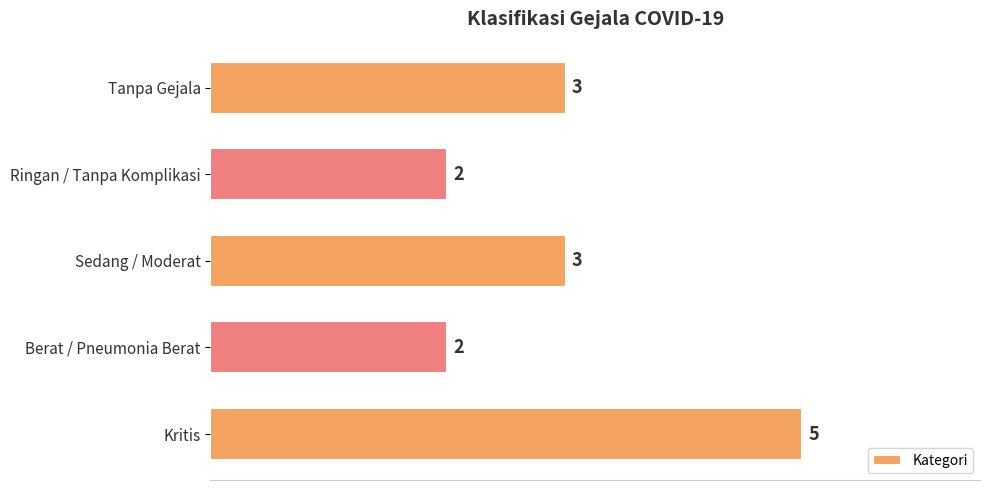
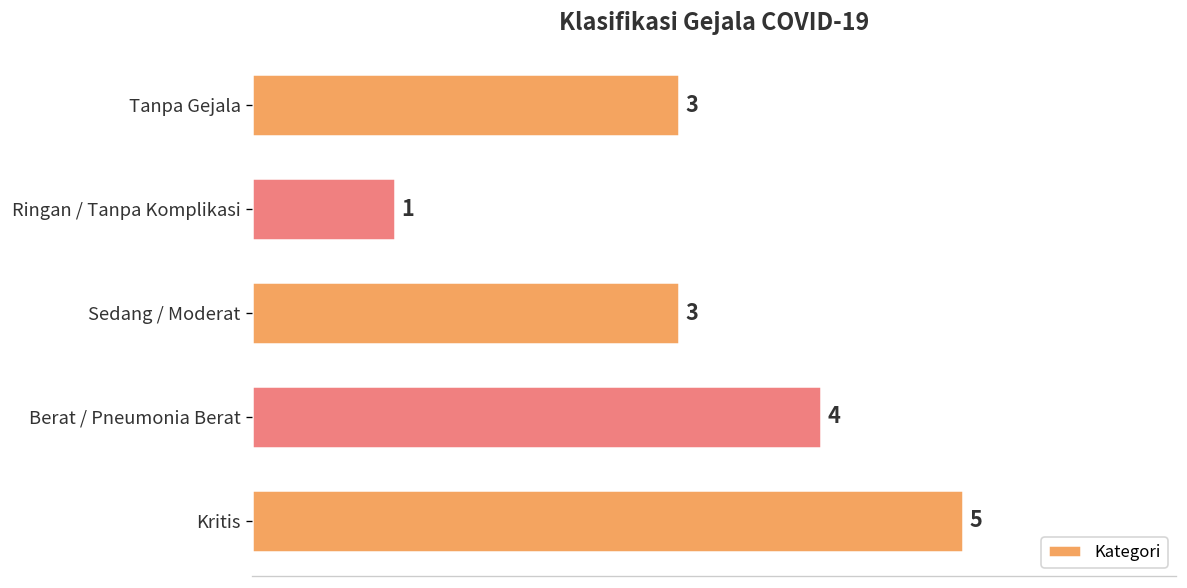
  {
    "Tanpa Gejala": 3,
-   "Ringan / Tanpa Komplikasi": 2,
+   "Ringan / Tanpa Komplikasi": 1,
    "Sedang / Moderat": 3,
-   "Berat / Pneumonia Berat": 2,
+   "Berat / Pneumonia Berat": 4,
    "Kritis": 5
  }
